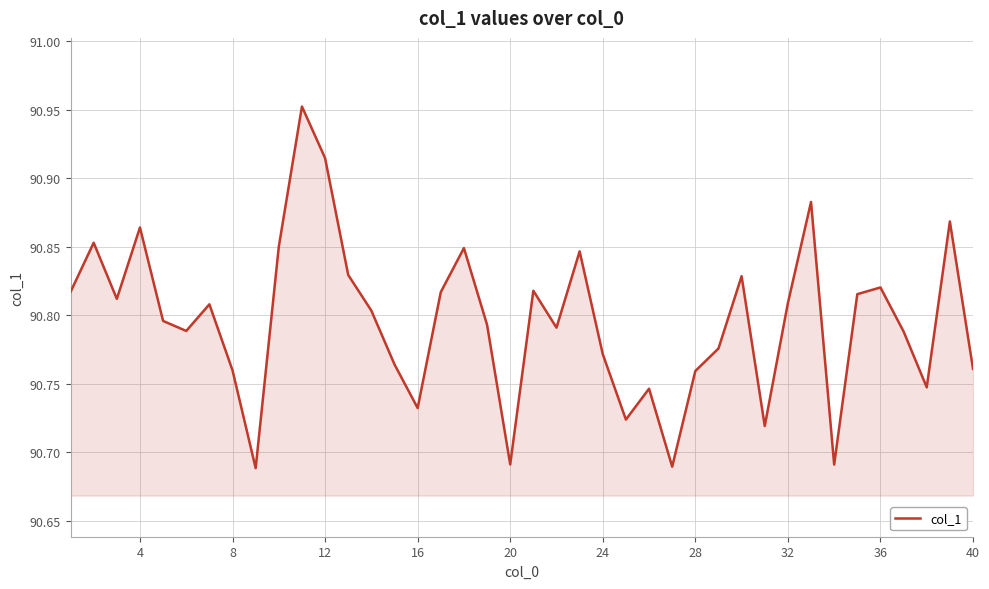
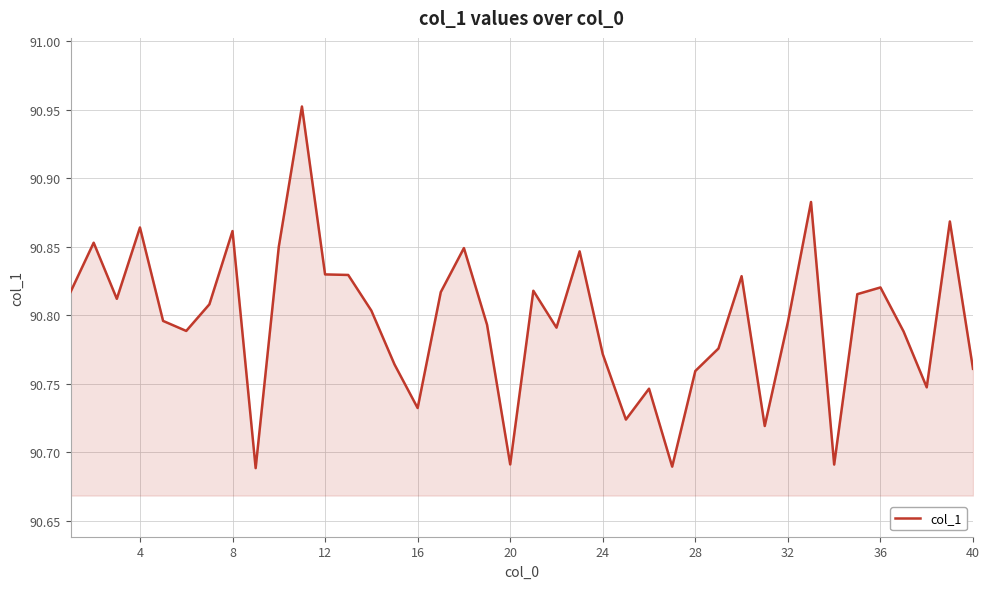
  {
    "4": 90.864,
-   "8": 90.760,
-   "12": 90.915,
+   "8": 90.861,
+   "12": 90.830,
    "16": 90.732,
    "20": 90.691,
    "24": 90.772,
    "28": 90.759,
-   "32": 90.809,
+   "32": 90.795,
    "36": 90.820,
    "40": 90.761
  }
